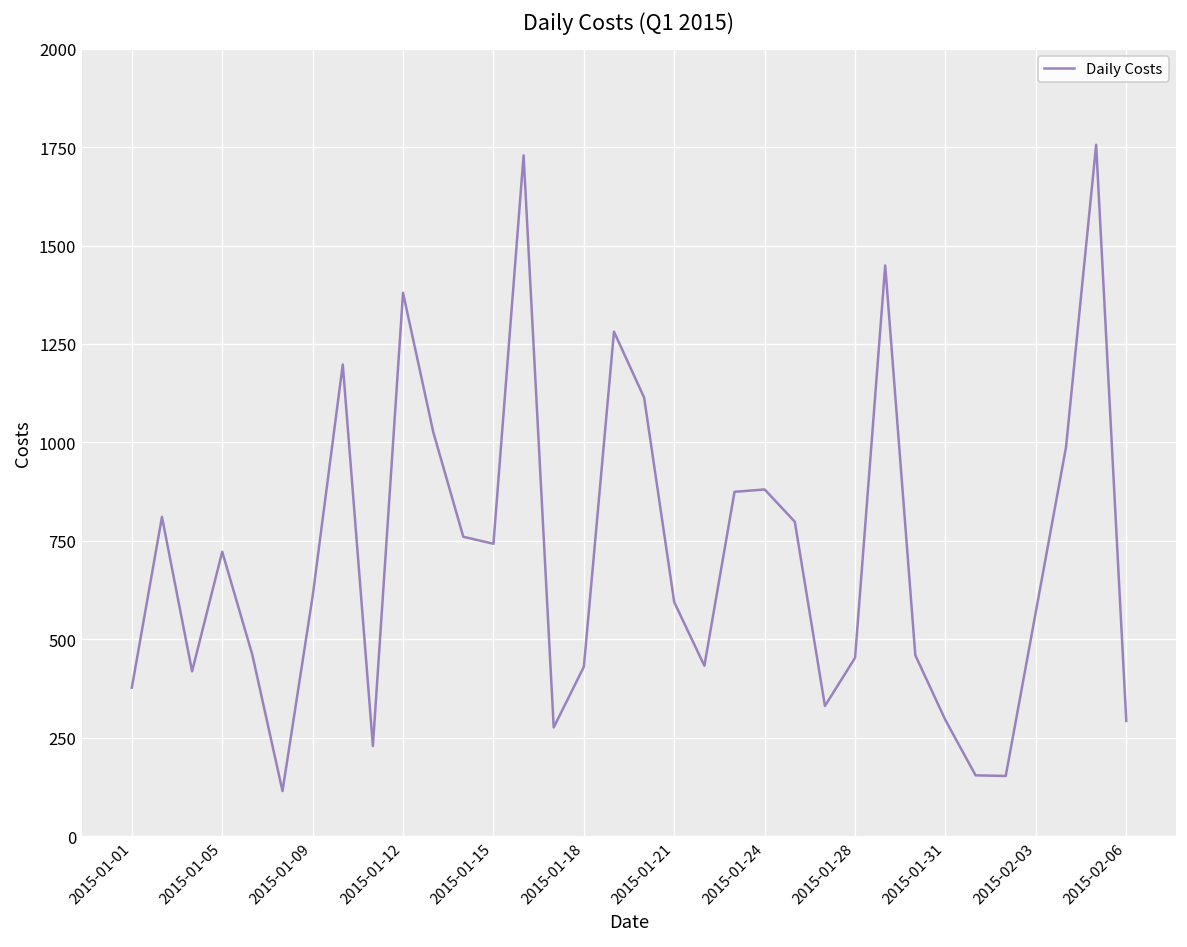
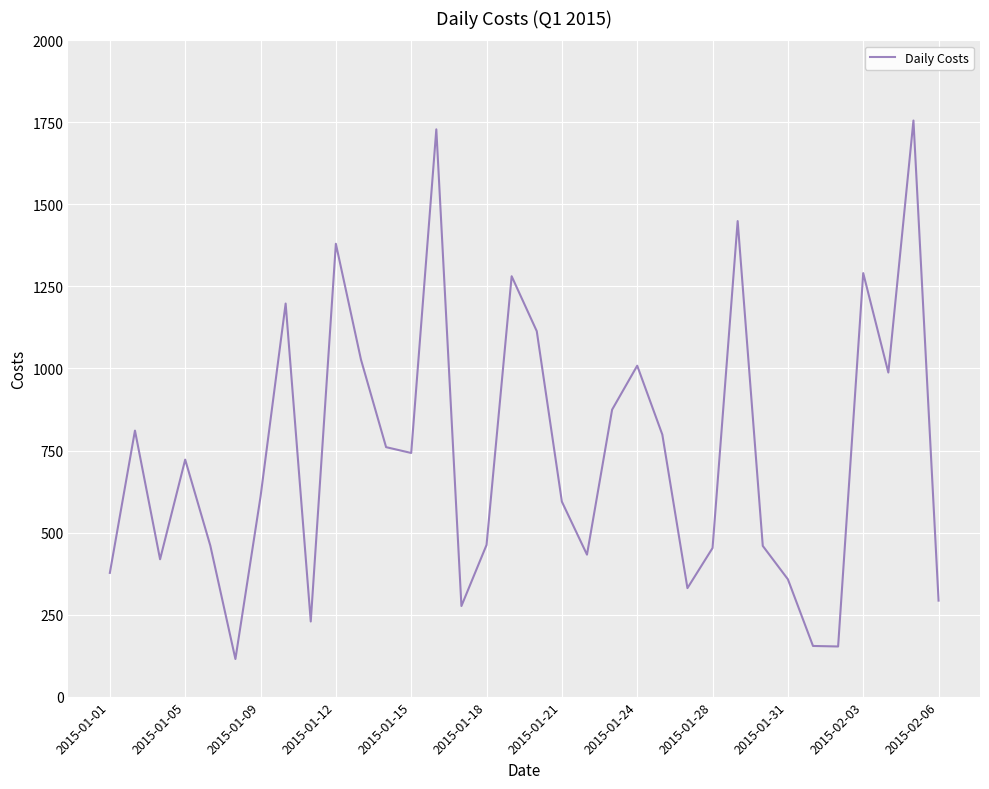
  {
    "2015-01-01": 380,
    "2015-01-05": 720,
    "2015-01-09": 610,
    "2015-01-12": 1380,
    "2015-01-15": 740,
-   "2015-01-18": 430,
+   "2015-01-18": 460,
    "2015-01-21": 590,
-   "2015-01-24": 880,
+   "2015-01-24": 1010,
    "2015-01-28": 450,
-   "2015-01-31": 290,
-   "2015-02-03": 570,
+   "2015-01-31": 360,
+   "2015-02-03": 1290,
    "2015-02-06": 290
  }
